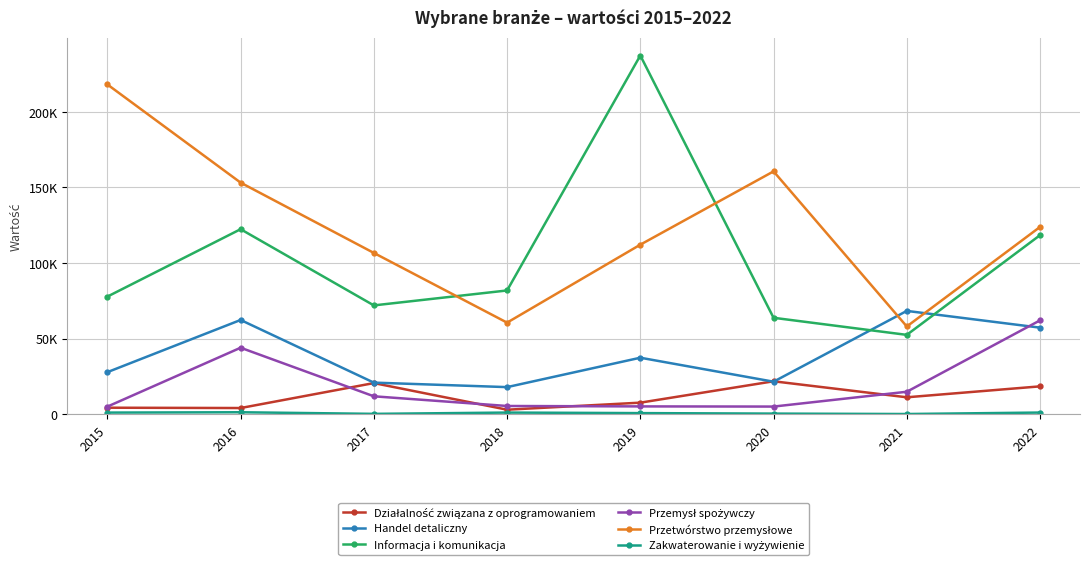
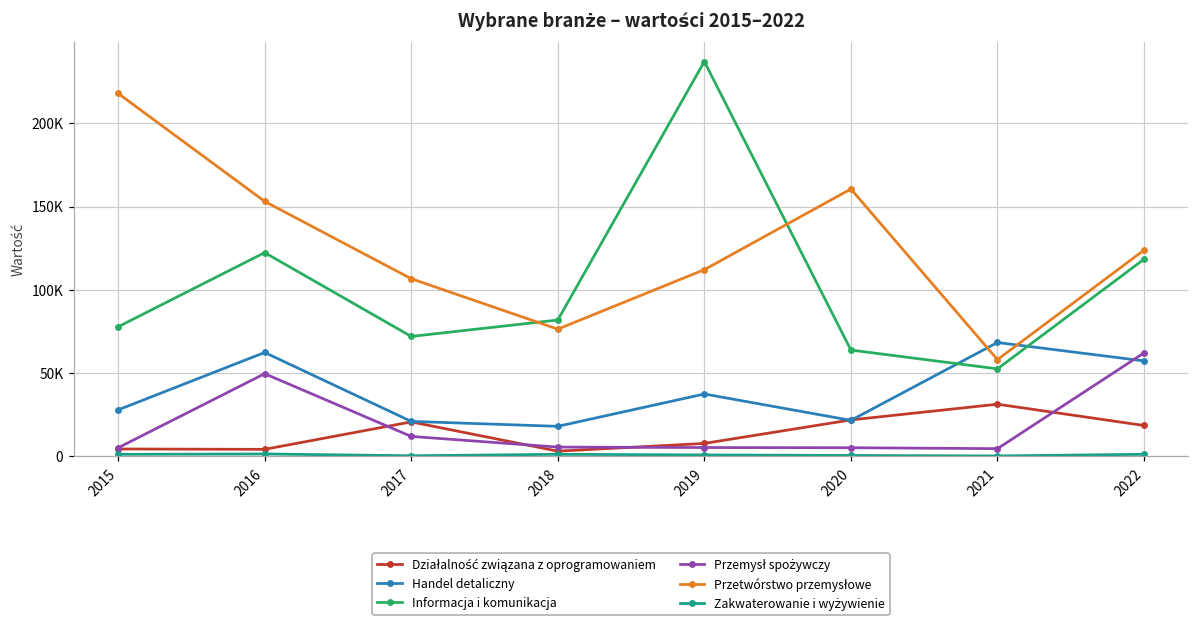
  {
    "Działalność związana z oprogramowaniem": {
      "2016": 4000,
      "2018": 3000,
      "2019": 8000,
-     "2021": 11000,
+     "2021": 31000,
      "2022": 18000
    },
    "Handel detaliczny": {
      "2015": 28000,
      "2016": 62000,
      "2018": 18000,
      "2019": 37000,
      "2021": 68000,
      "2022": 57000
    },
    "Przemysł spożywczy": {
-     "2016": 44000,
+     "2016": 50000,
      "2017": 12000,
      "2018": 5000,
      "2019": 5000,
      "2020": 5000,
-     "2021": 15000,
+     "2021": 4000,
      "2022": 62000
    },
    "Przetwórstwo przemysłowe": {
      "2015": 218000,
      "2016": 153000,
      "2017": 107000,
-     "2018": 61000,
+     "2018": 76000,
      "2019": 112000,
      "2020": 161000,
      "2021": 58000,
      "2022": 124000
    }
  }
